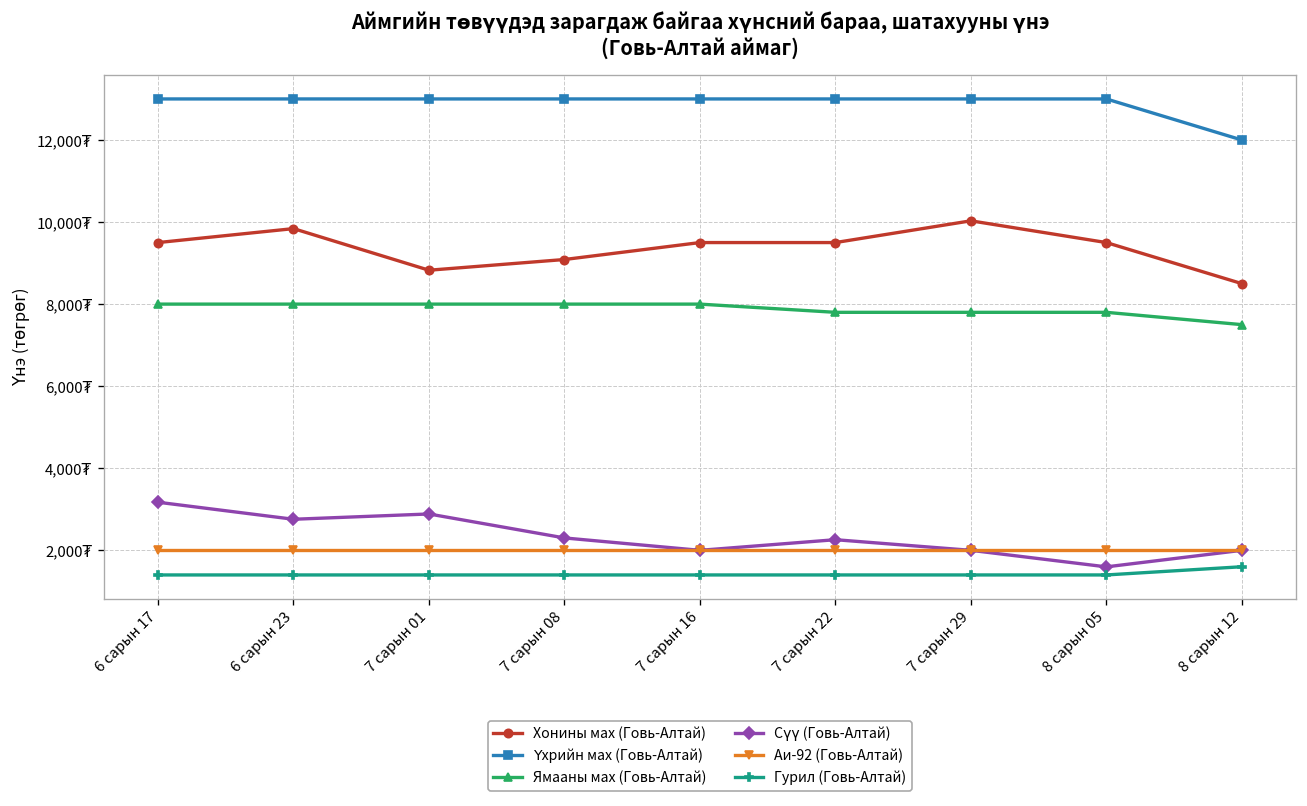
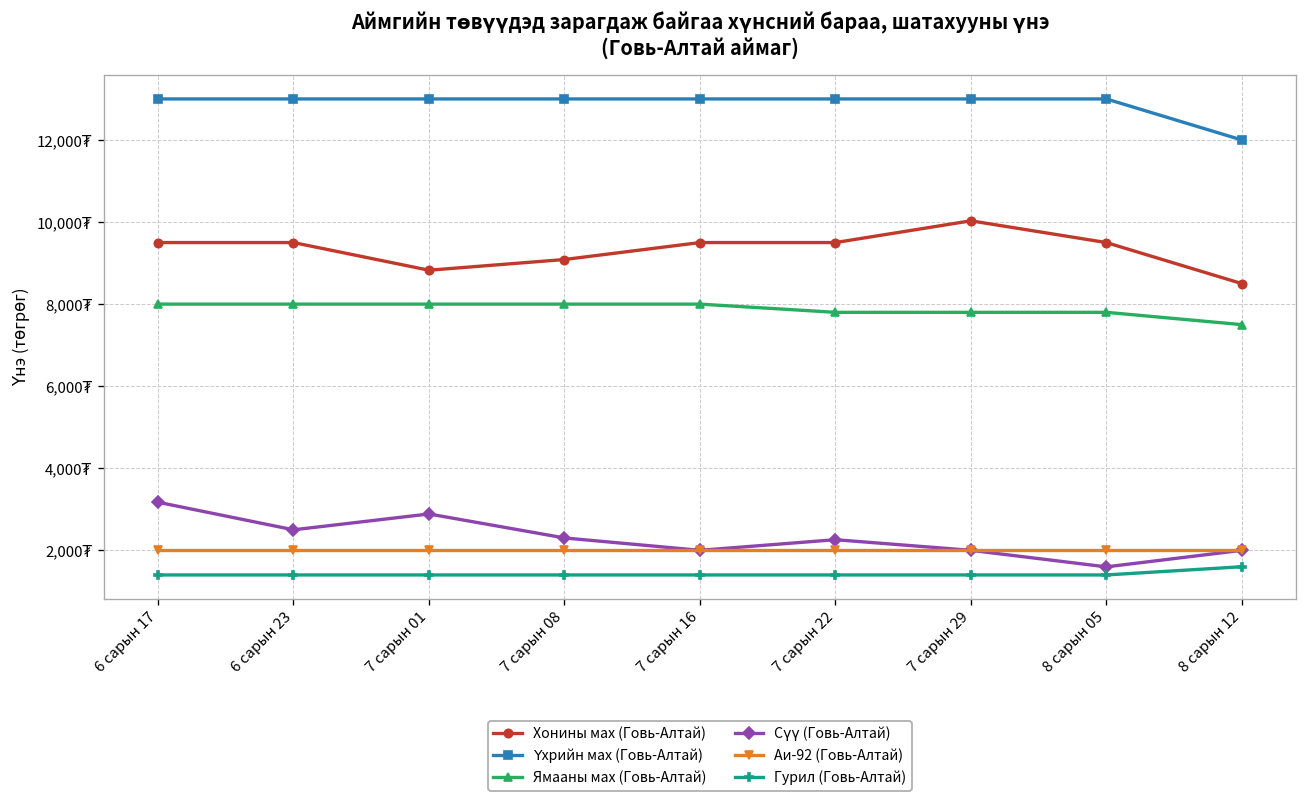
  {
    "Хонины мах (Говь-Алтай)": {
      "6 сарын 17": "9,500₮",
-     "6 сарын 23": "9,800₮",
+     "6 сарын 23": "9,500₮",
      "7 сарын 01": "8,800₮",
      "7 сарын 08": "9,100₮",
      "7 сарын 16": "9,500₮",
      "7 сарын 22": "9,500₮",
      "7 сарын 29": "10,000₮",
      "8 сарын 05": "9,500₮",
      "8 сарын 12": "8,500₮"
    },
    "Үхрийн мах (Говь-Алтай)": {
      "6 сарын 17": "13,000₮",
      "6 сарын 23": "13,000₮",
      "7 сарын 01": "13,000₮",
      "7 сарын 08": "13,000₮",
      "7 сарын 16": "13,000₮",
      "7 сарын 22": "13,000₮",
      "7 сарын 29": "13,000₮",
      "8 сарын 05": "13,000₮",
      "8 сарын 12": "12,000₮"
    },
    "Сүү (Говь-Алтай)": {
      "6 сарын 17": "3,200₮",
-     "6 сарын 23": "2,800₮",
+     "6 сарын 23": "2,500₮",
      "7 сарын 01": "2,900₮",
      "7 сарын 08": "2,300₮",
      "7 сарын 22": "2,300₮",
      "8 сарын 05": "1,600₮"
    },
    "Аи-92 (Говь-Алтай)": {
      "6 сарын 17": "2,000₮",
      "6 сарын 23": "2,000₮",
      "7 сарын 01": "2,000₮",
      "7 сарын 08": "2,000₮",
      "7 сарын 22": "2,000₮",
      "8 сарын 05": "2,000₮"
    }
  }
